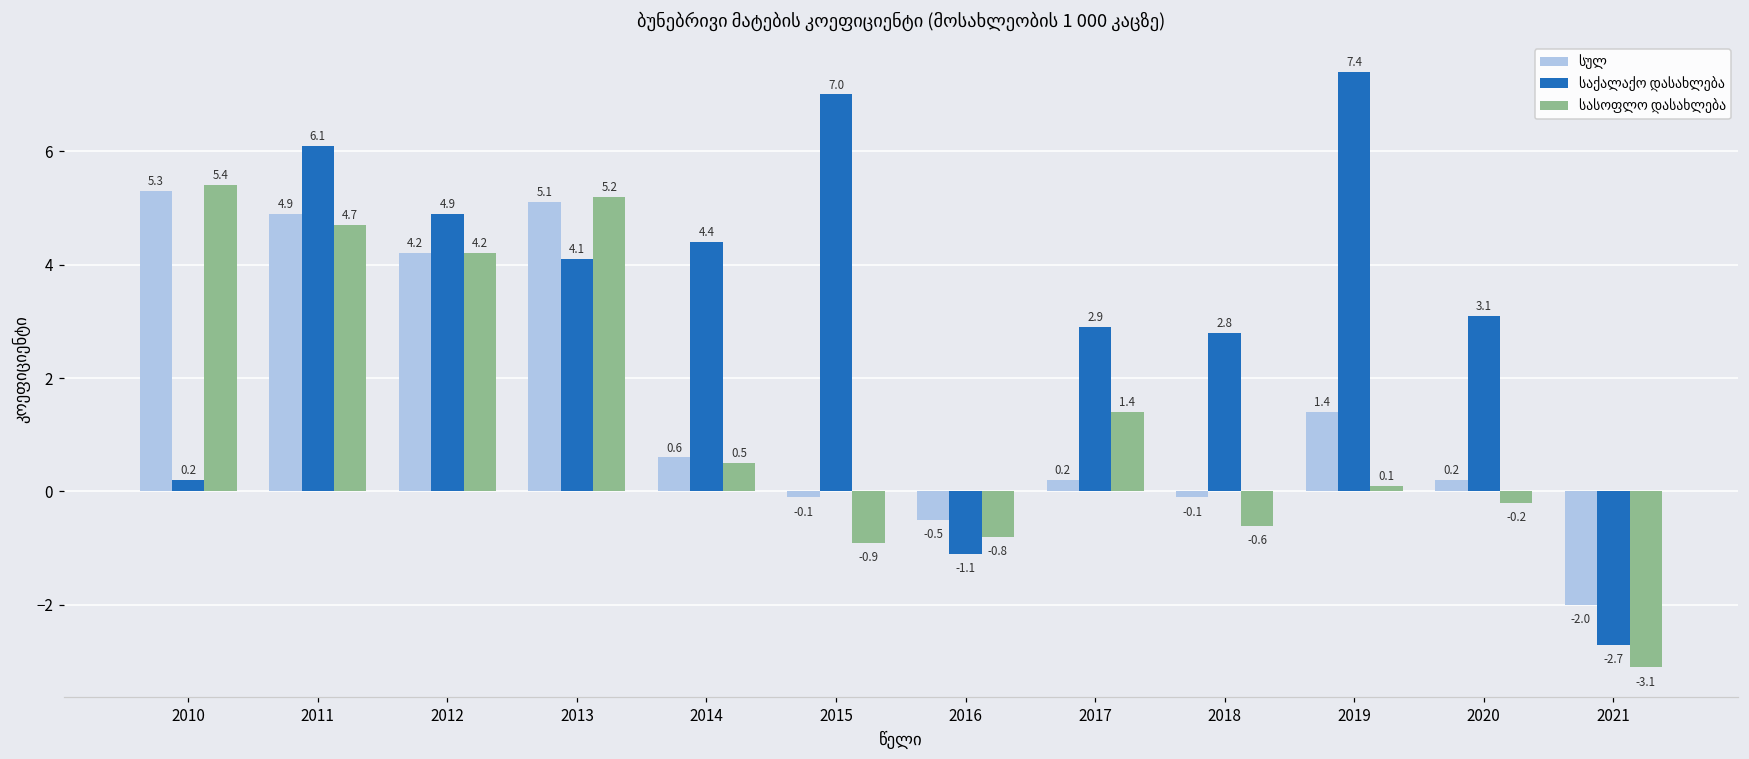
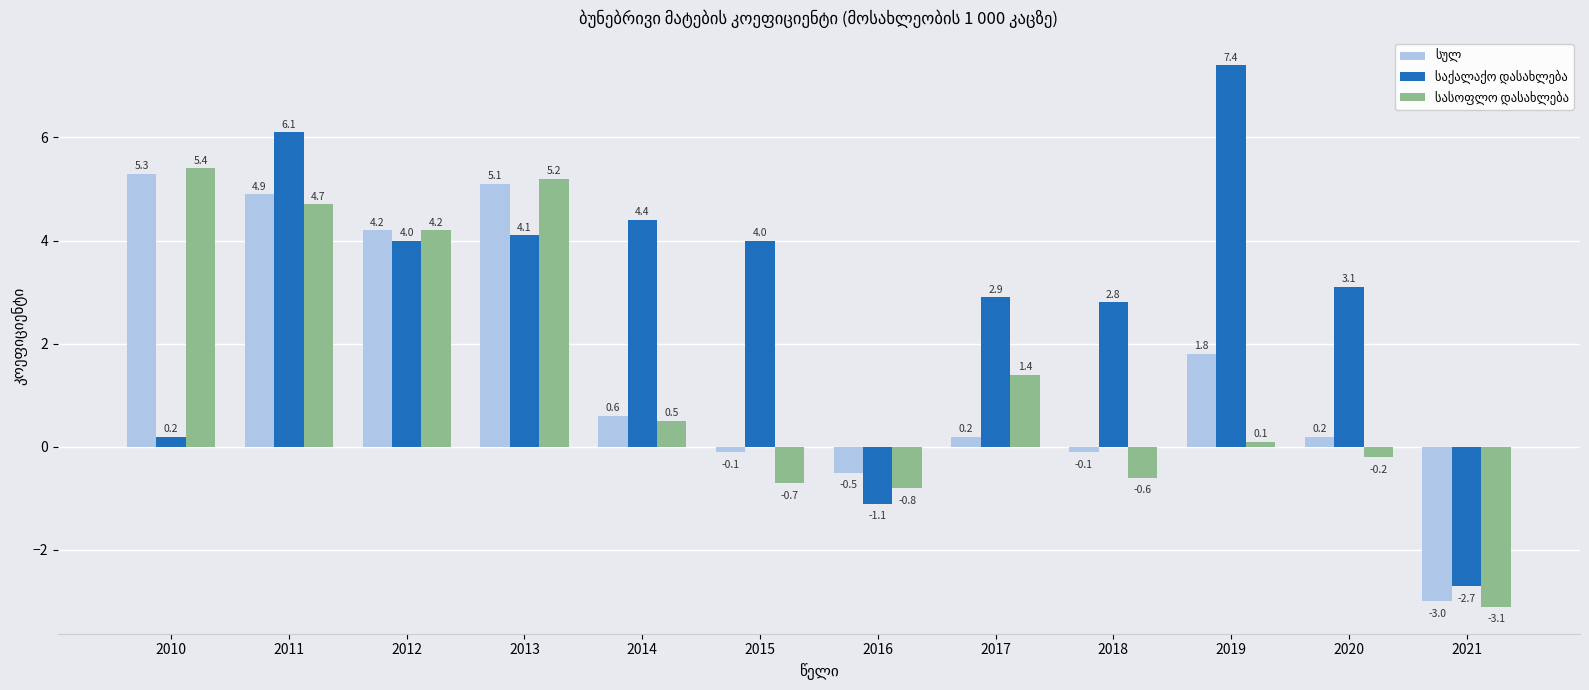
  {
    "სულ": {
      "2010": 5.3,
      "2011": 4.9,
      "2012": 4.2,
      "2013": 5.1,
      "2014": 0.6,
      "2015": -0.1,
      "2016": -0.5,
      "2017": 0.2,
      "2018": -0.1,
-     "2019": 1.4,
+     "2019": 1.8,
      "2020": 0.2,
-     "2021": -2.0
+     "2021": -3.0
    },
    "საქალაქო დასახლება": {
      "2010": 0.2,
      "2011": 6.1,
-     "2012": 4.9,
+     "2012": 4.0,
      "2013": 4.1,
      "2014": 4.4,
-     "2015": 7.0,
+     "2015": 4.0,
      "2016": -1.1,
      "2017": 2.9,
      "2018": 2.8,
      "2019": 7.4,
      "2020": 3.1,
      "2021": -2.7
    },
    "სასოფლო დასახლება": {
      "2010": 5.4,
      "2011": 4.7,
      "2012": 4.2,
      "2013": 5.2,
      "2014": 0.5,
-     "2015": -0.9,
+     "2015": -0.7,
      "2016": -0.8,
      "2017": 1.4,
      "2018": -0.6,
      "2019": 0.1,
      "2020": -0.2,
      "2021": -3.1
    }
  }
